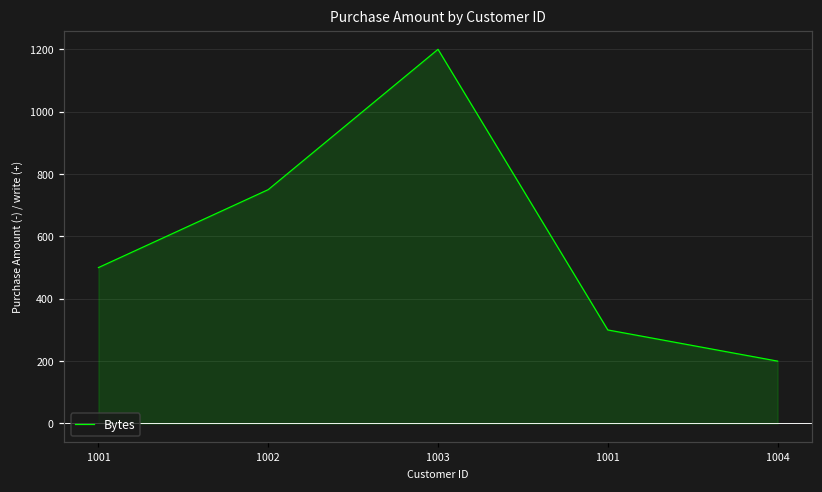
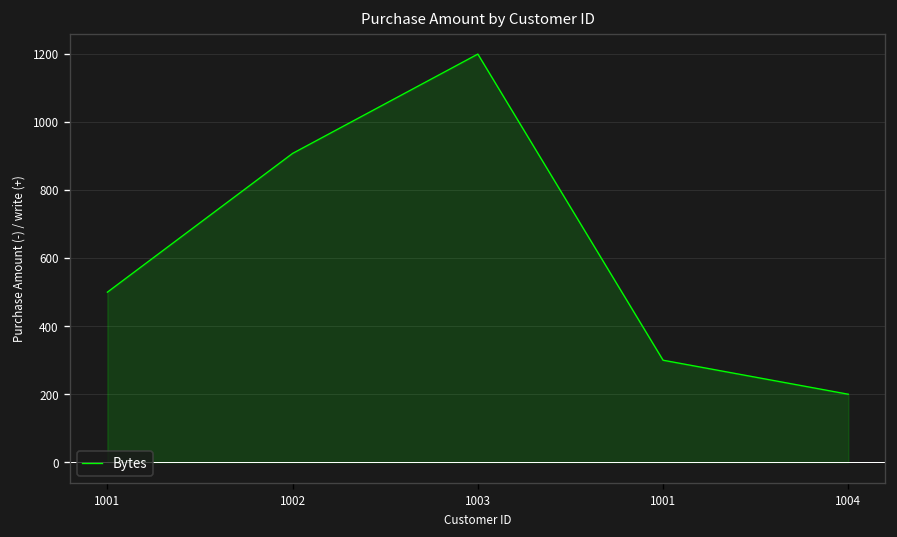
  {
-   "1002": 750,
+   "1002": 910,
    "1003": 1200,
    "1004": 200
  }
